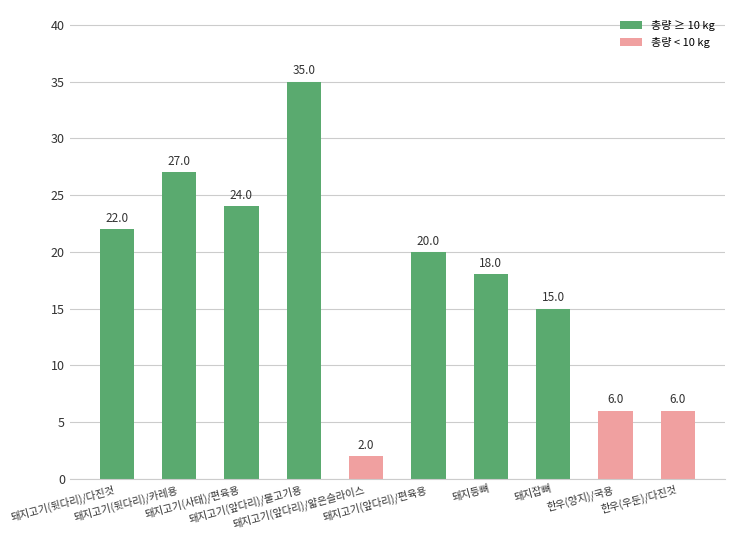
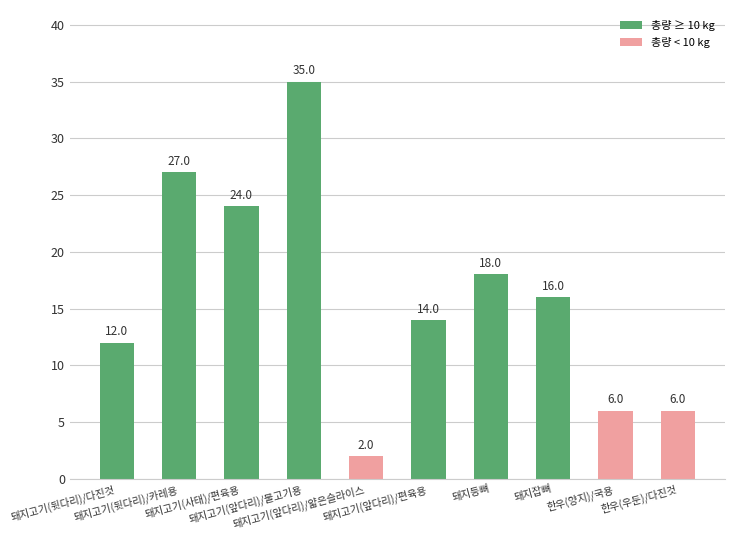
  {
-   "돼지고기(뒷다리)/다진것": 22.0,
+   "돼지고기(뒷다리)/다진것": 12.0,
    "돼지고기(뒷다리)/카레용": 27.0,
    "돼지고기(사태)/편육용": 24.0,
    "돼지고기(앞다리)/불고기용": 35.0,
    "돼지고기(앞다리)/얇은슬라이스": 2.0,
-   "돼지고기(앞다리)/편육용": 20.0,
+   "돼지고기(앞다리)/편육용": 14.0,
    "돼지등뼈": 18.0,
-   "돼지잡뼈": 15.0,
+   "돼지잡뼈": 16.0,
    "한우(양지)/국용": 6.0,
    "한우(우둔)/다진것": 6.0
  }
